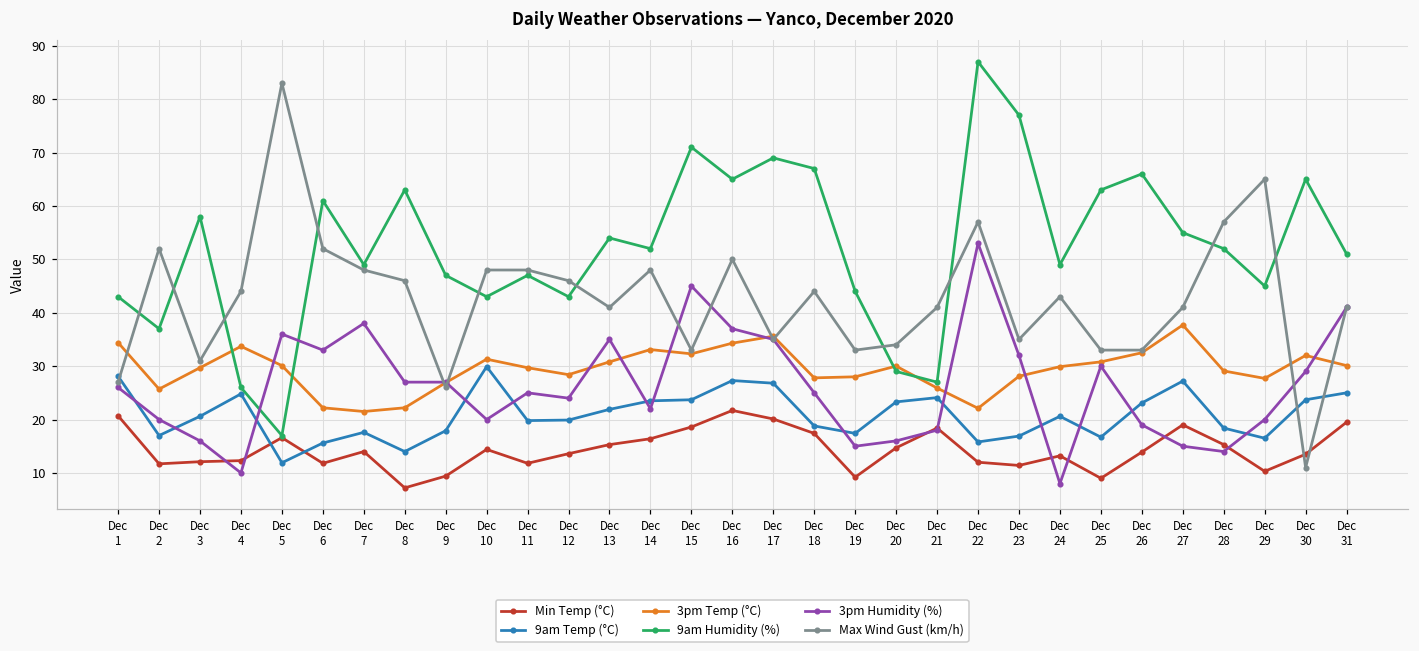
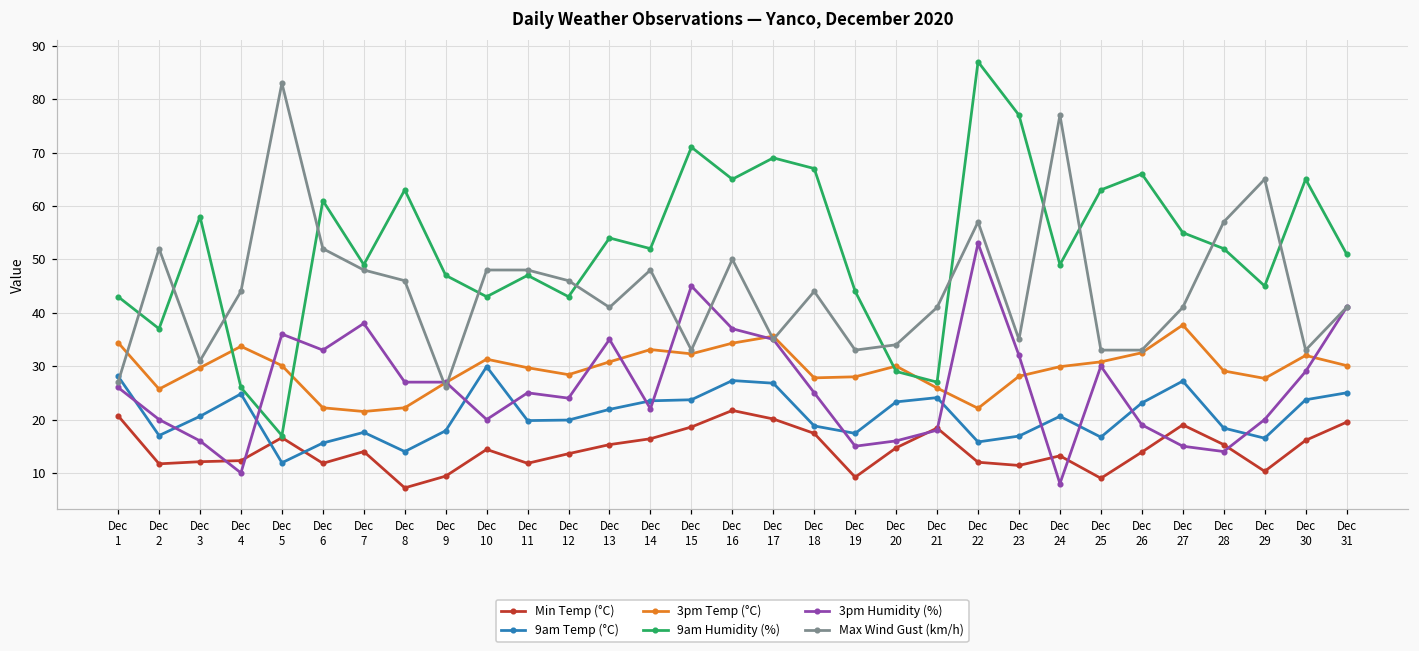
  {
    "Min Temp (°C)": {
      "Dec 1": 21,
      "Dec 2": 12,
      "Dec 3": 12,
      "Dec 4": 12,
      "Dec 6": 12,
      "Dec 7": 14,
      "Dec 8": 7,
      "Dec 9": 9,
      "Dec 10": 14,
      "Dec 11": 12,
      "Dec 12": 14,
      "Dec 13": 15,
      "Dec 14": 16,
      "Dec 15": 19,
      "Dec 16": 22,
      "Dec 17": 20,
      "Dec 18": 17,
      "Dec 19": 9,
      "Dec 20": 15,
      "Dec 22": 12,
      "Dec 23": 11,
      "Dec 24": 13,
      "Dec 25": 9,
      "Dec 26": 14,
      "Dec 27": 19,
      "Dec 28": 15,
      "Dec 29": 10,
-     "Dec 30": 14,
+     "Dec 30": 16,
      "Dec 31": 20
    },
    "9am Temp (°C)": {
      "Dec 1": 28,
      "Dec 2": 17,
      "Dec 3": 21,
      "Dec 4": 25,
      "Dec 5": 12,
      "Dec 6": 16,
      "Dec 7": 18,
      "Dec 8": 14,
      "Dec 9": 18,
      "Dec 10": 30,
      "Dec 11": 20,
      "Dec 12": 20,
      "Dec 13": 22,
      "Dec 14": 24,
      "Dec 15": 24,
      "Dec 16": 27,
      "Dec 17": 27,
      "Dec 18": 19,
      "Dec 19": 17,
      "Dec 20": 23,
      "Dec 21": 24,
      "Dec 22": 16,
      "Dec 23": 17,
      "Dec 24": 21,
      "Dec 25": 17,
      "Dec 26": 23,
      "Dec 27": 27,
      "Dec 28": 18,
      "Dec 29": 17,
      "Dec 30": 24,
      "Dec 31": 25
    },
    "3pm Temp (°C)": {
      "Dec 1": 34,
      "Dec 2": 26,
      "Dec 3": 30,
      "Dec 4": 34,
      "Dec 5": 30,
      "Dec 6": 22,
      "Dec 7": 22,
      "Dec 8": 22,
      "Dec 10": 31,
      "Dec 11": 30,
      "Dec 12": 28,
      "Dec 13": 31,
      "Dec 14": 33,
      "Dec 15": 32,
      "Dec 16": 34,
      "Dec 17": 36,
      "Dec 18": 28,
      "Dec 19": 28,
      "Dec 20": 30,
      "Dec 21": 26,
      "Dec 22": 22,
      "Dec 23": 28,
      "Dec 24": 30,
      "Dec 25": 31,
      "Dec 27": 38,
      "Dec 28": 29,
      "Dec 29": 28,
      "Dec 30": 32,
      "Dec 31": 30
    },
    "9am Humidity (%)": {
      "Dec 1": 43,
      "Dec 2": 37,
      "Dec 3": 58,
      "Dec 4": 26,
      "Dec 6": 61,
      "Dec 7": 49,
      "Dec 8": 63,
      "Dec 9": 47,
      "Dec 10": 43,
      "Dec 11": 47,
      "Dec 12": 43,
      "Dec 13": 54,
      "Dec 14": 52,
      "Dec 15": 71,
      "Dec 16": 65,
      "Dec 17": 69,
      "Dec 18": 67,
      "Dec 19": 44,
      "Dec 20": 29,
      "Dec 21": 27,
      "Dec 22": 87,
      "Dec 23": 77,
      "Dec 24": 49,
      "Dec 25": 63,
      "Dec 26": 66,
      "Dec 27": 55,
      "Dec 28": 52,
      "Dec 29": 45,
      "Dec 30": 65,
      "Dec 31": 51
    },
    "3pm Humidity (%)": {
      "Dec 1": 26,
      "Dec 2": 20,
      "Dec 3": 16,
      "Dec 4": 10,
      "Dec 5": 36,
      "Dec 6": 33,
      "Dec 7": 38,
      "Dec 8": 27,
      "Dec 10": 20,
      "Dec 11": 25,
      "Dec 12": 24,
      "Dec 13": 35,
      "Dec 14": 22,
      "Dec 15": 45,
      "Dec 16": 37,
      "Dec 18": 25,
      "Dec 19": 15,
      "Dec 20": 16,
      "Dec 22": 53,
      "Dec 23": 32,
      "Dec 24": 8,
      "Dec 25": 30,
      "Dec 26": 19,
      "Dec 27": 15,
      "Dec 28": 14,
      "Dec 29": 20,
      "Dec 30": 29
    },
    "Max Wind Gust (km/h)": {
      "Dec 1": 27,
      "Dec 2": 52,
      "Dec 3": 31,
      "Dec 4": 44,
      "Dec 5": 83,
      "Dec 6": 52,
      "Dec 7": 48,
      "Dec 8": 46,
      "Dec 9": 26,
      "Dec 10": 48,
      "Dec 11": 48,
      "Dec 12": 46,
      "Dec 13": 41,
      "Dec 14": 48,
      "Dec 15": 33,
      "Dec 16": 50,
      "Dec 18": 44,
      "Dec 19": 33,
      "Dec 20": 34,
      "Dec 21": 41,
      "Dec 22": 57,
      "Dec 23": 35,
-     "Dec 24": 43,
+     "Dec 24": 77,
      "Dec 25": 33,
      "Dec 27": 41,
      "Dec 28": 57,
      "Dec 29": 65,
-     "Dec 30": 11
+     "Dec 30": 33
    }
  }
